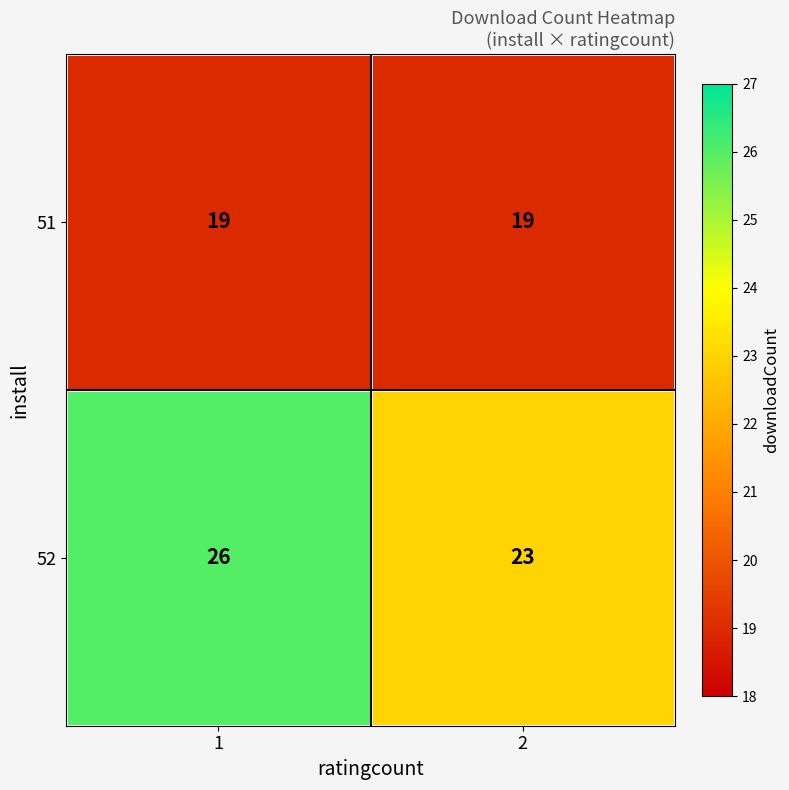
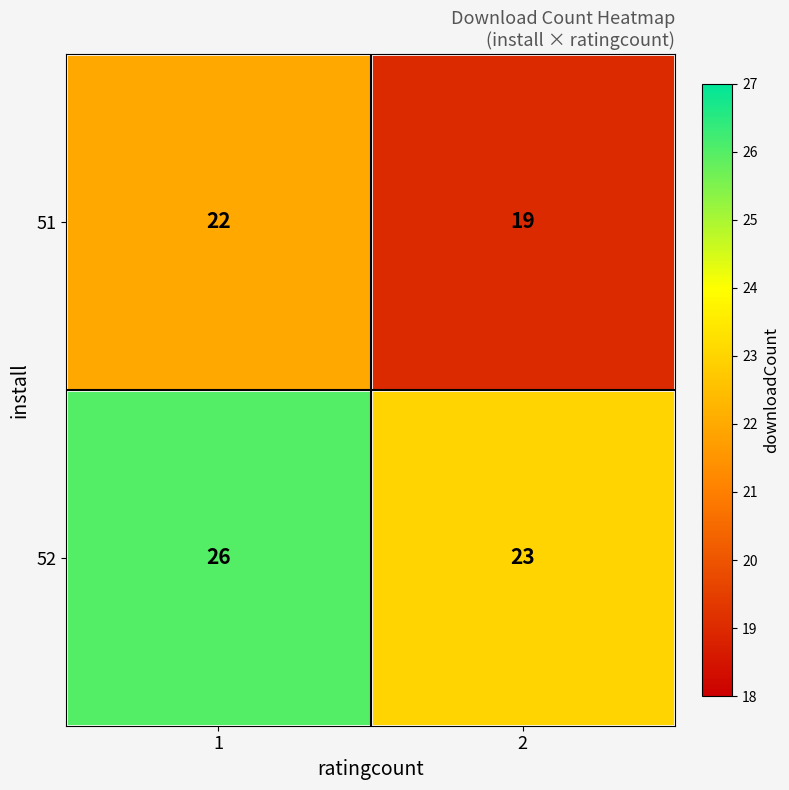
  {
    "51": {
-     "1": 19,
+     "1": 22,
      "2": 19
    },
    "52": {
      "1": 26,
      "2": 23
    }
  }
